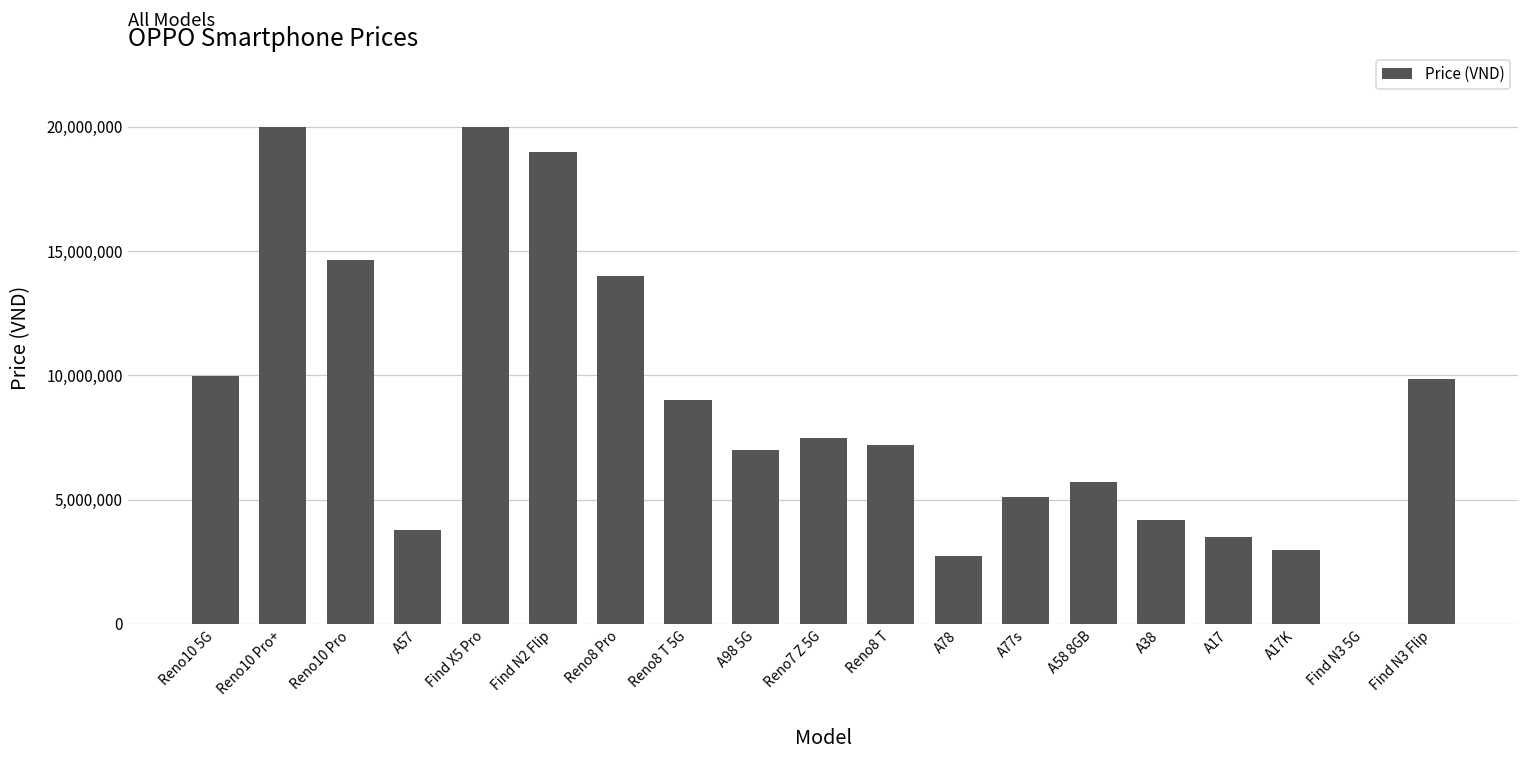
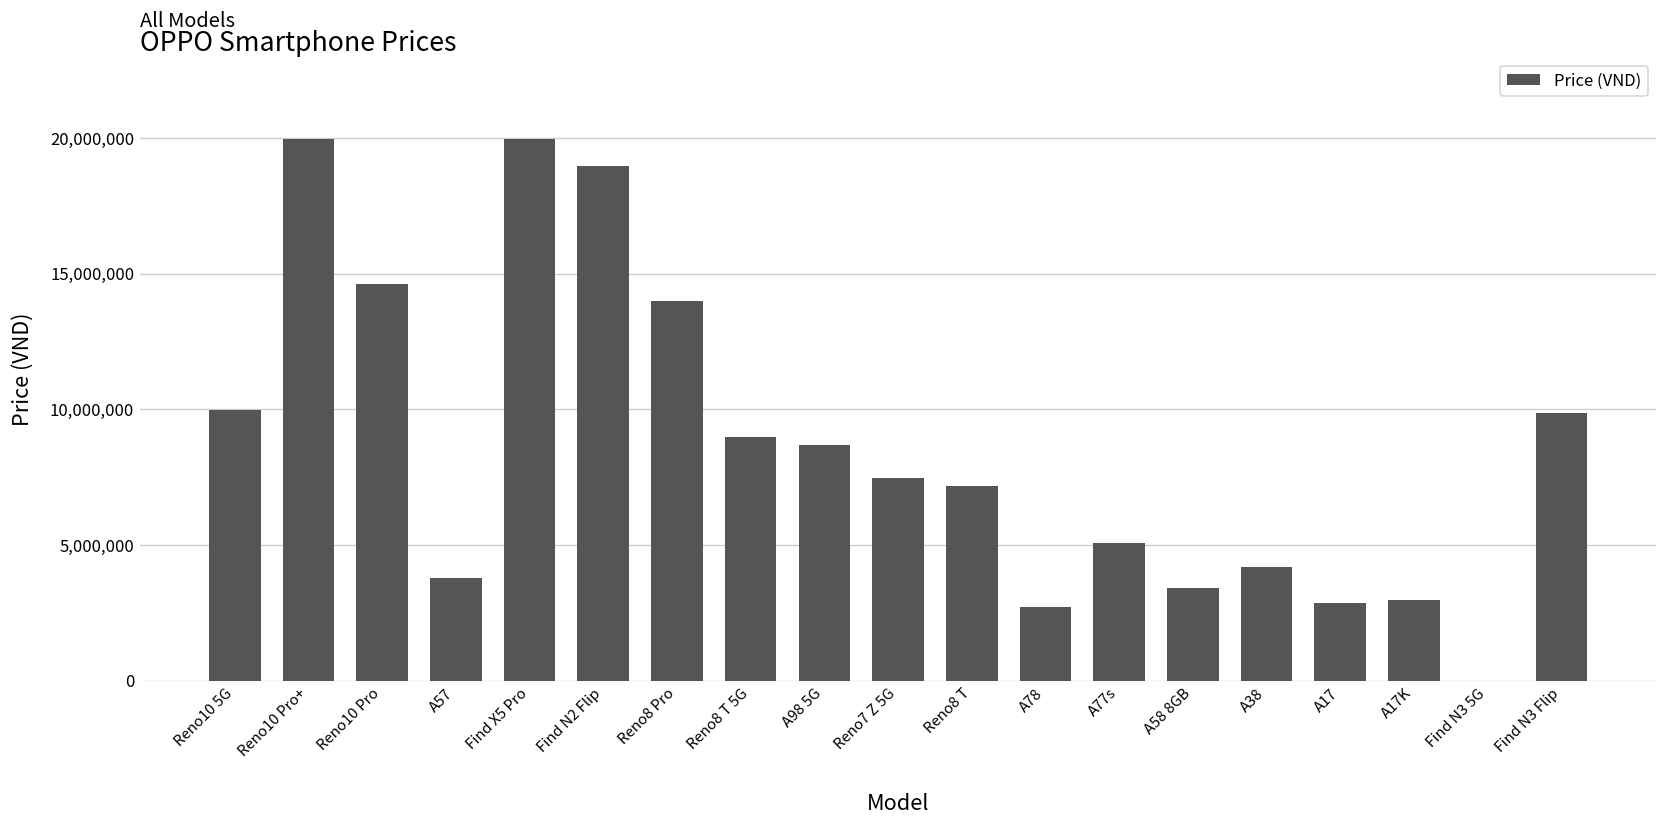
  {
    "Reno10 5G": "10,000,000",
    "Reno10 Pro+": "20,000,000",
    "Reno10 Pro": "14,600,000",
    "A57": "3,800,000",
    "Find X5 Pro": "20,000,000",
    "Find N2 Flip": "19,000,000",
    "Reno8 Pro": "14,000,000",
    "Reno8 T 5G": "9,000,000",
-   "A98 5G": "7,000,000",
+   "A98 5G": "8,700,000",
    "Reno7 Z 5G": "7,500,000",
    "Reno8 T": "7,200,000",
    "A78": "2,700,000",
    "A77s": "5,100,000",
-   "A58 8GB": "5,700,000",
+   "A58 8GB": "3,400,000",
    "A38": "4,200,000",
-   "A17": "3,500,000",
+   "A17": "2,900,000",
    "A17K": "3,000,000",
    "Find N3 5G": "0",
    "Find N3 Flip": "9,900,000"
  }
